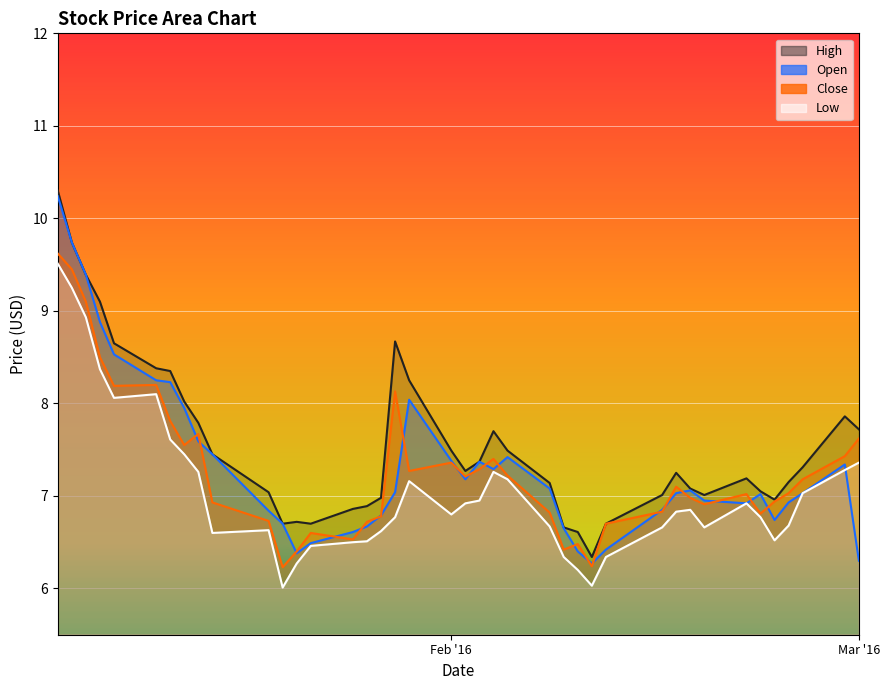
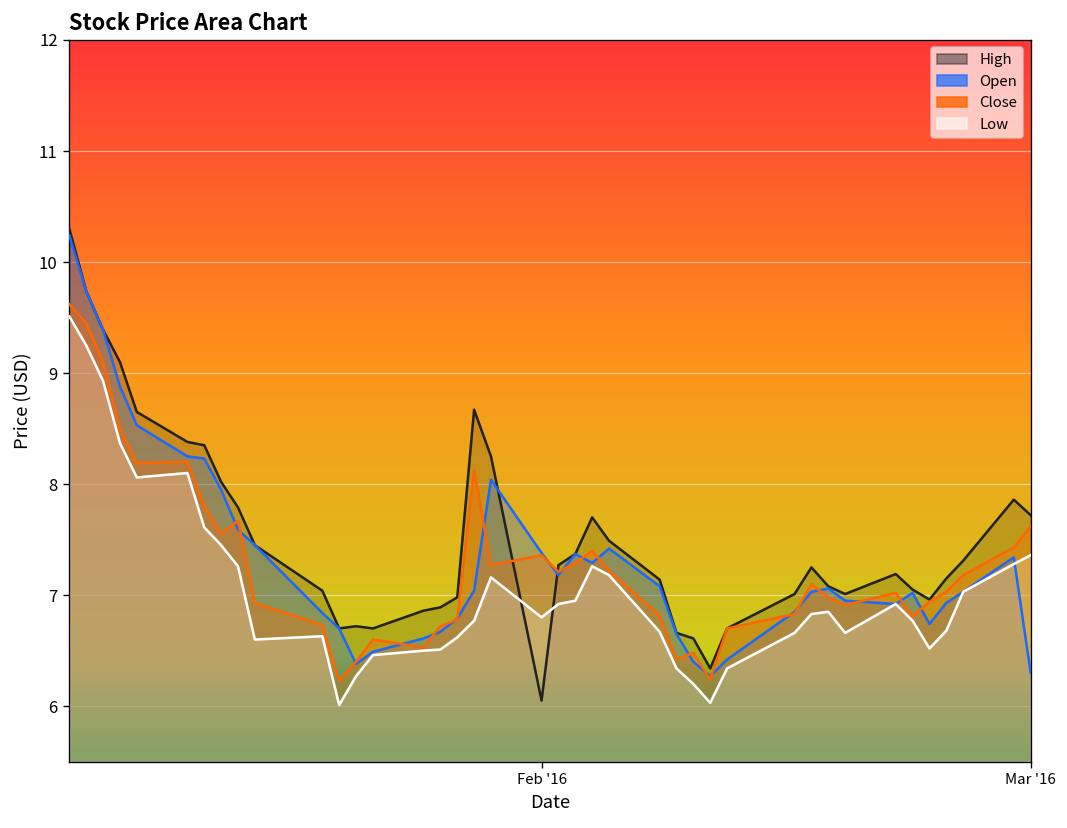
  {
    "High": {
-     "Feb '16": 7.5,
+     "Feb '16": 6.1,
      "Mar '16": 7.7
    },
    "Open": {
      "Mar '16": 6.3
    },
    "Close": {
      "Mar '16": 7.6
    },
    "Low": {
      "Feb '16": 6.8,
      "Mar '16": 7.4
    }
  }
